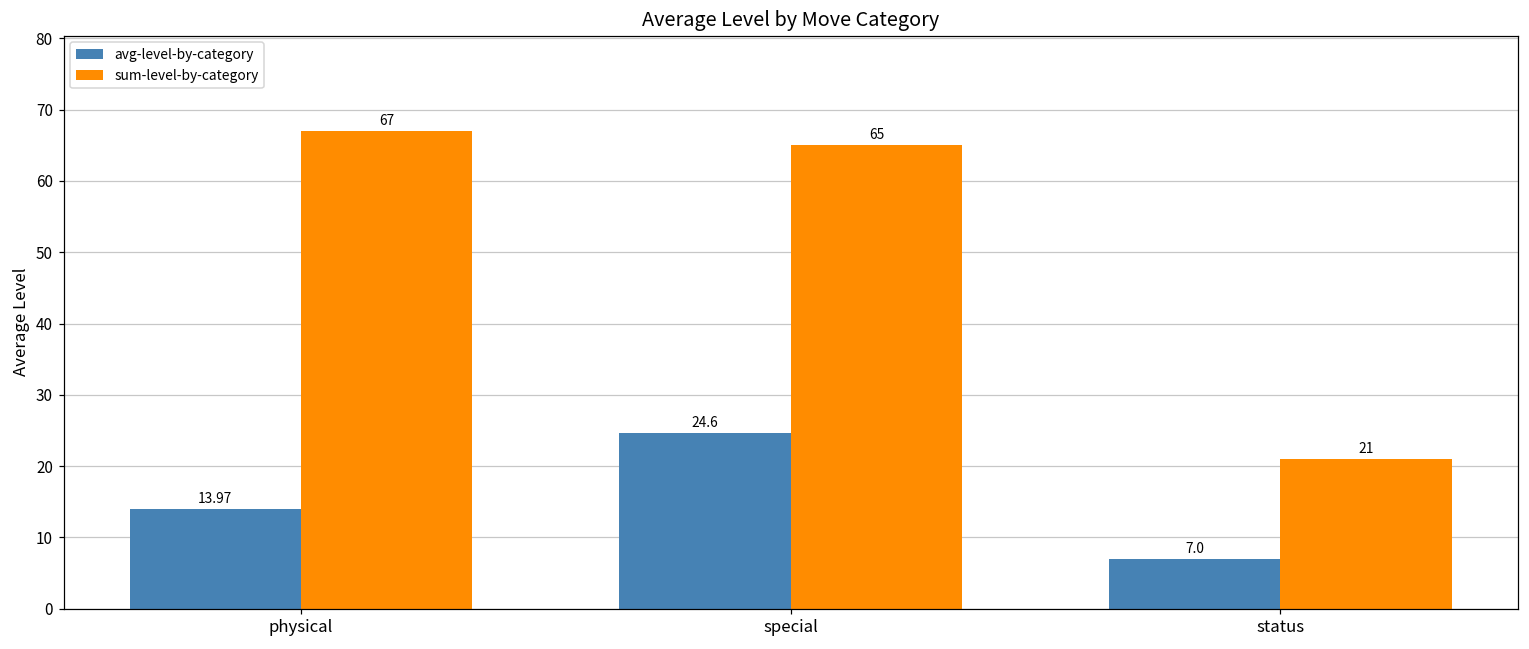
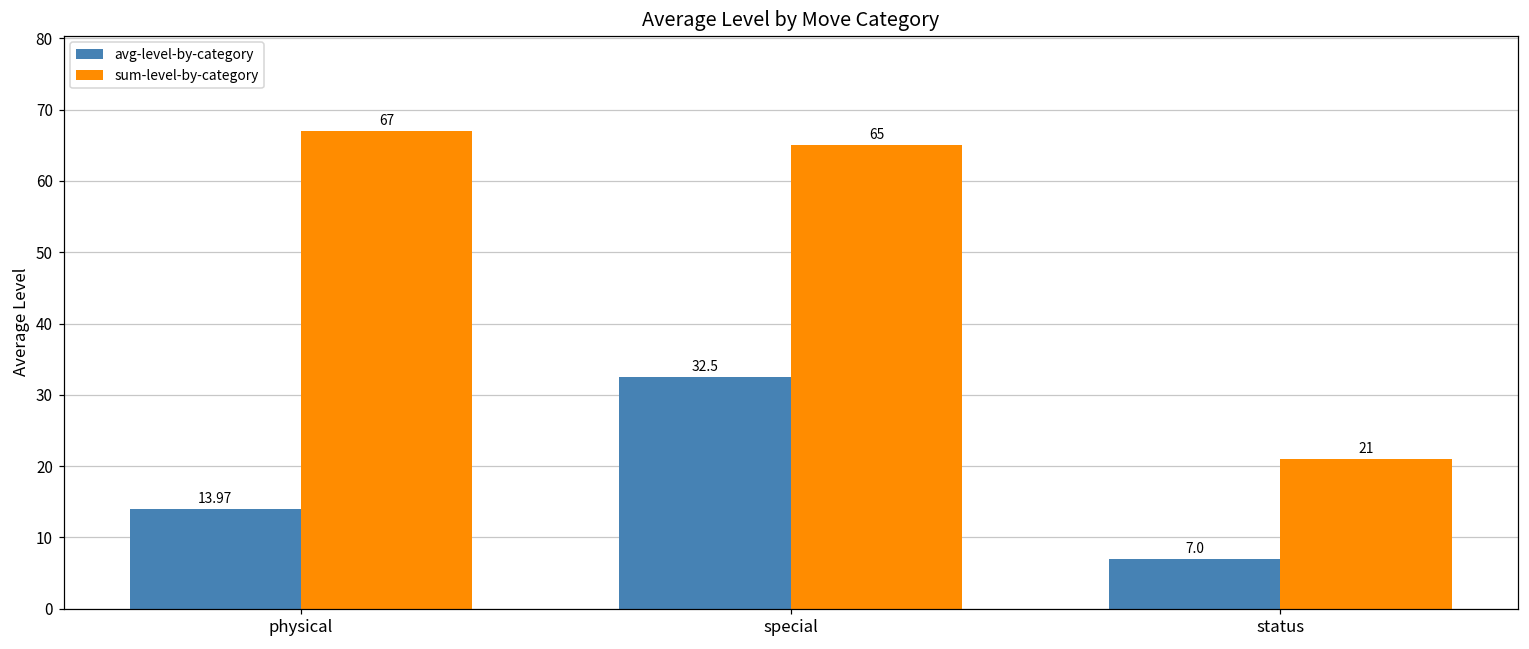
  {
    "avg-level-by-category": {
      "physical": 13.97,
-     "special": 24.6,
+     "special": 32.5,
      "status": 7.0
    },
    "sum-level-by-category": {
      "physical": 67,
      "special": 65,
      "status": 21
    }
  }
